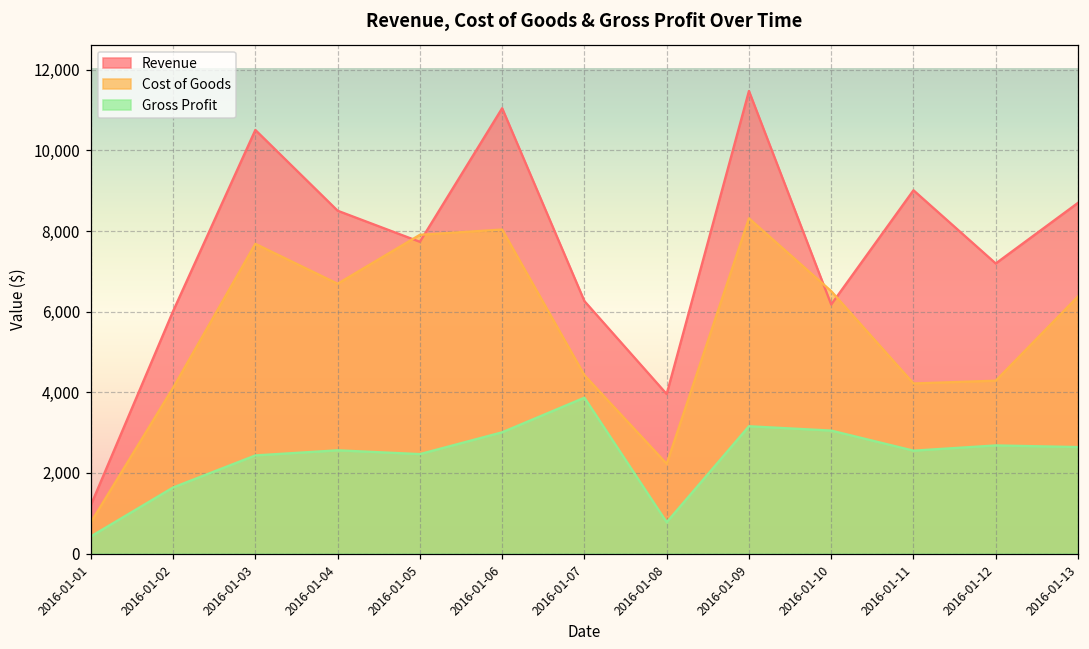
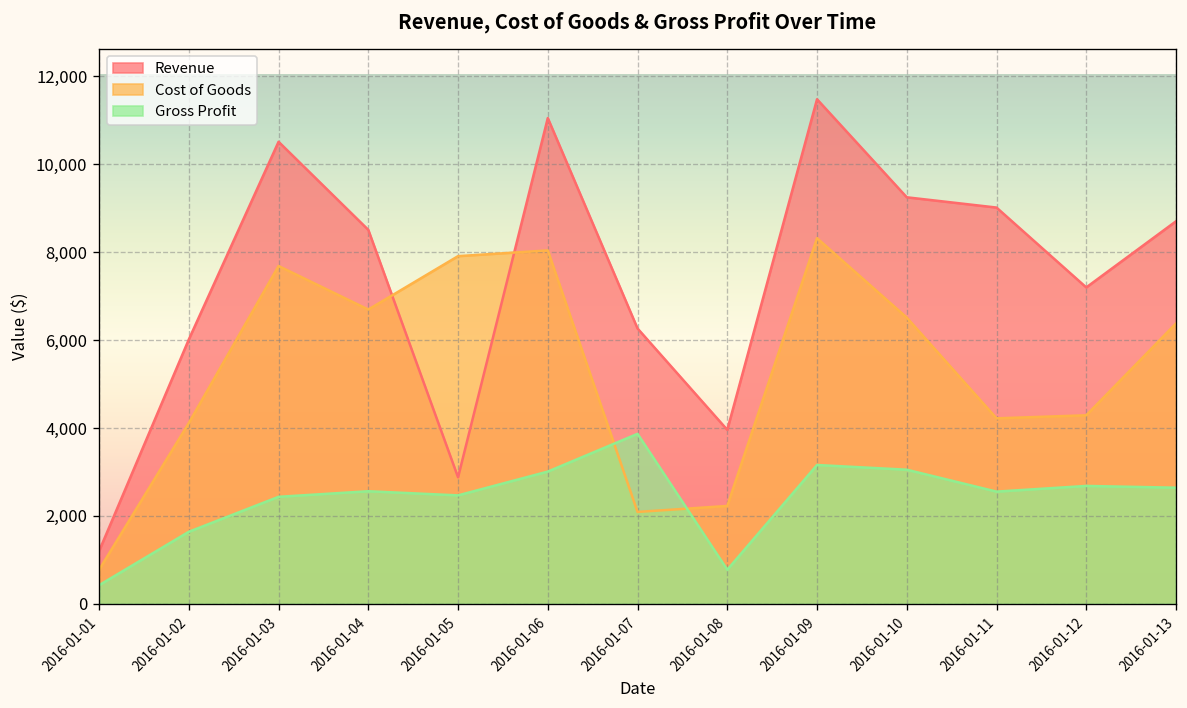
  {
    "Revenue": {
      "2016-01-01": "1,200",
      "2016-01-02": "6,000",
      "2016-01-03": "10,500",
      "2016-01-04": "8,500",
-     "2016-01-05": "7,700",
+     "2016-01-05": "2,900",
      "2016-01-06": "11,000",
      "2016-01-07": "6,300",
      "2016-01-08": "4,000",
      "2016-01-09": "11,500",
-     "2016-01-10": "6,200",
+     "2016-01-10": "9,200",
      "2016-01-11": "9,000",
      "2016-01-12": "7,200",
      "2016-01-13": "8,700"
    },
    "Cost of Goods": {
      "2016-01-01": "800",
      "2016-01-02": "4,100",
      "2016-01-03": "7,700",
      "2016-01-04": "6,700",
      "2016-01-05": "7,900",
      "2016-01-06": "8,000",
-     "2016-01-07": "4,400",
+     "2016-01-07": "2,100",
      "2016-01-08": "2,200",
      "2016-01-09": "8,300",
      "2016-01-10": "6,500",
      "2016-01-11": "4,200",
      "2016-01-12": "4,300",
      "2016-01-13": "6,400"
    },
    "Gross Profit": {
      "2016-01-01": "400",
      "2016-01-02": "1,600",
      "2016-01-03": "2,400",
      "2016-01-04": "2,600",
      "2016-01-05": "2,500",
      "2016-01-06": "3,000",
      "2016-01-07": "3,900",
      "2016-01-08": "800",
      "2016-01-09": "3,200",
      "2016-01-10": "3,100",
      "2016-01-11": "2,600",
      "2016-01-12": "2,700",
      "2016-01-13": "2,600"
    }
  }
